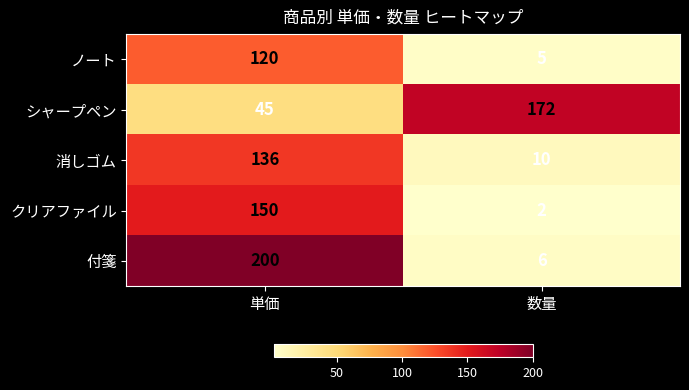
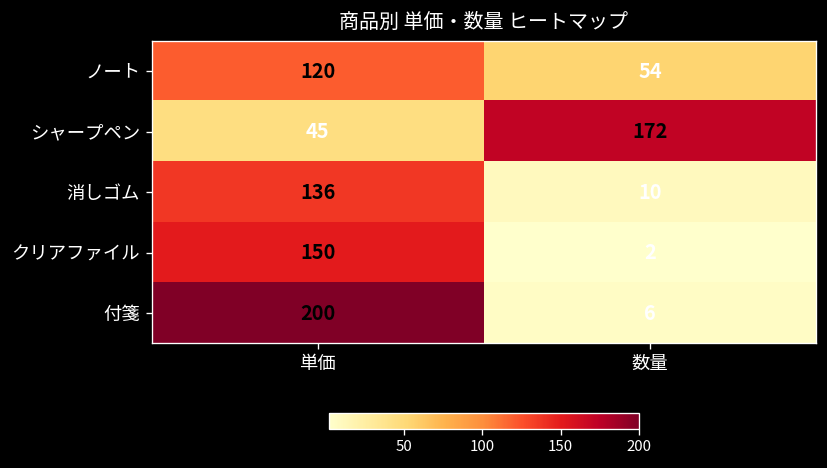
  {
    "ノート": {
      "単価": 120,
-     "数量": 5
+     "数量": 54
    },
    "シャープペン": {
      "単価": 45,
      "数量": 172
    },
    "消しゴム": {
      "単価": 136,
      "数量": 10
    },
    "クリアファイル": {
      "単価": 150,
      "数量": 2
    },
    "付箋": {
      "単価": 200,
      "数量": 6
    }
  }
